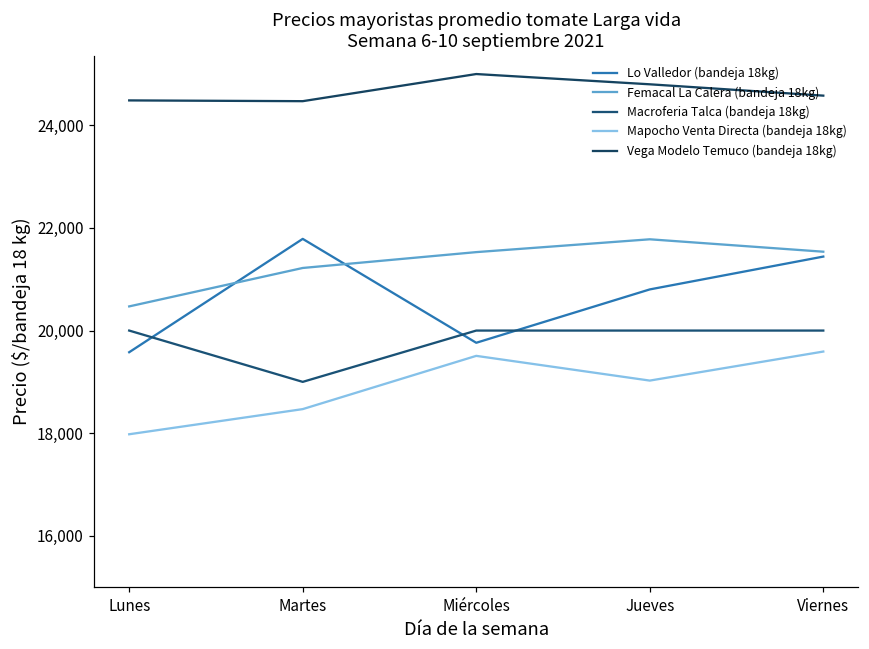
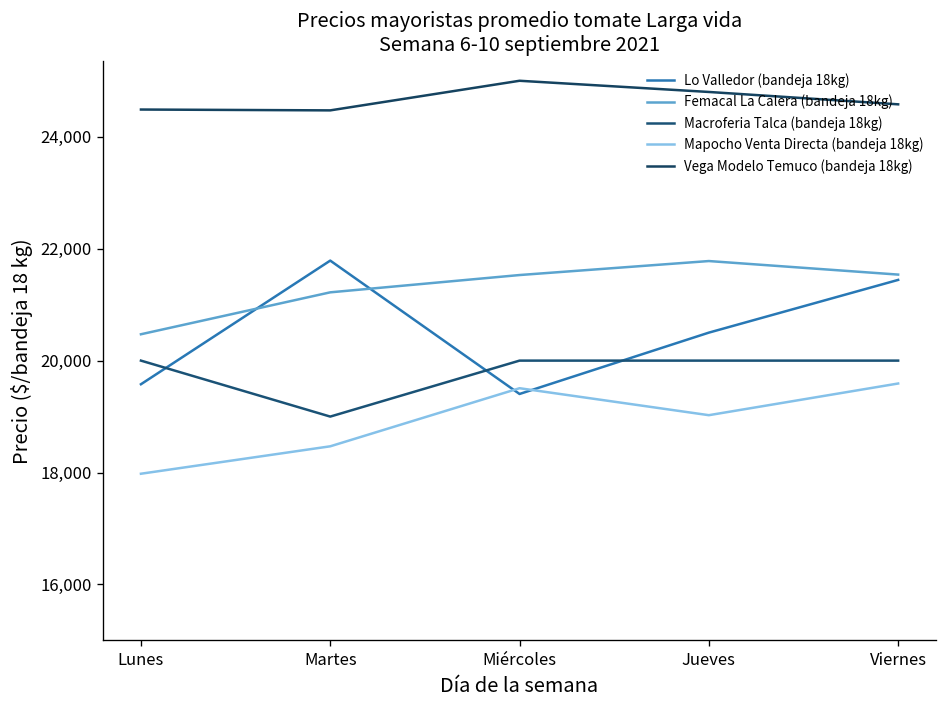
  {
    "Lo Valledor (bandeja 18kg)": {
      "Lunes": "19,600",
      "Martes": "21,800",
-     "Miércoles": "19,800",
-     "Jueves": "20,800",
+     "Miércoles": "19,400",
+     "Jueves": "20,500",
      "Viernes": "21,400"
    }
  }
